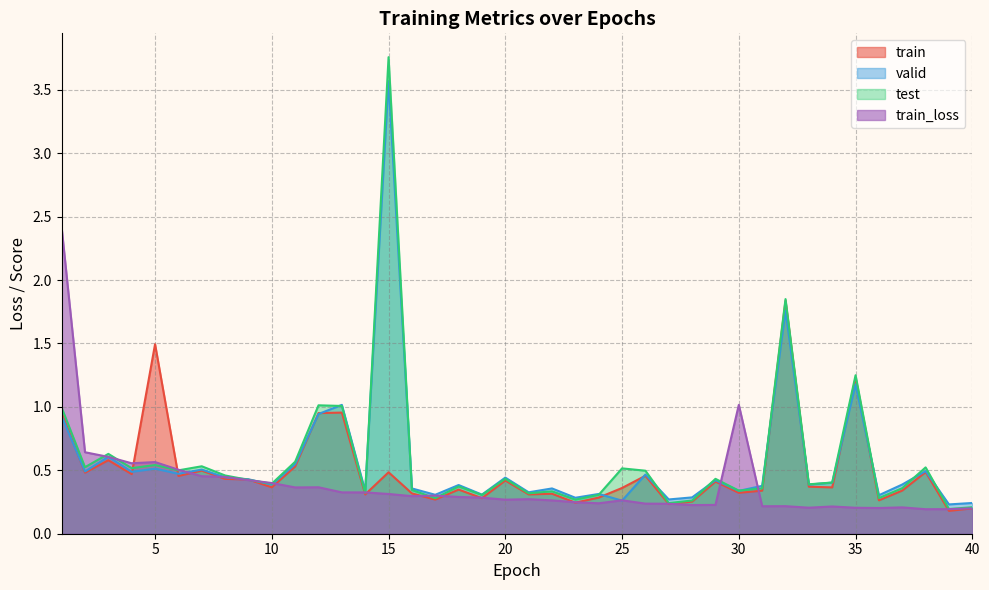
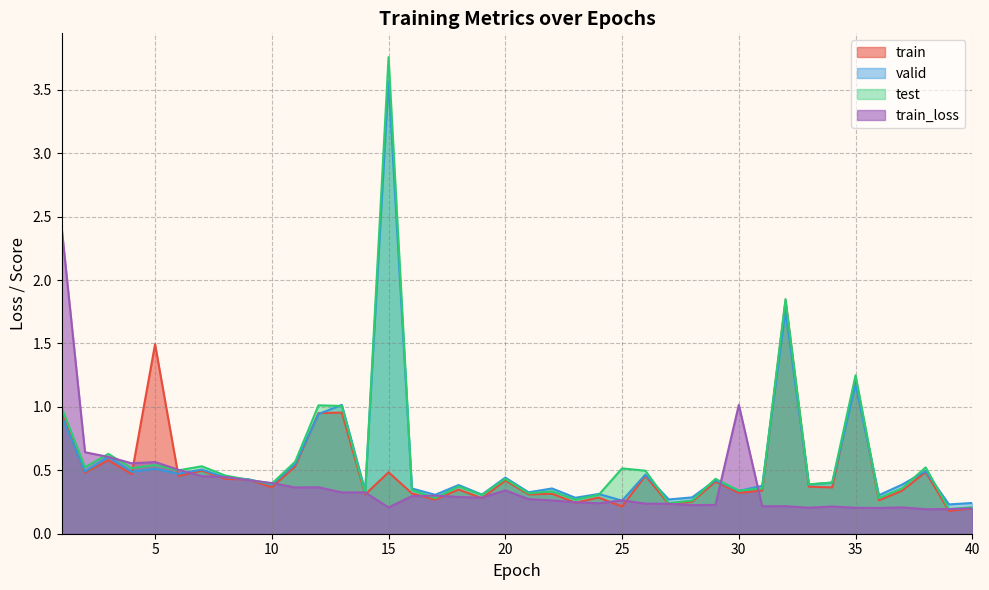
  {
    "train": {
      "5": 1.49,
      "10": 0.37,
      "15": 0.48,
-     "25": 0.36
+     "25": 0.21
    },
    "valid": {
      "5": 0.51,
      "15": 3.57,
      "35": 1.18,
      "40": 0.24
    },
    "test": {
      "5": 0.54,
      "15": 3.76,
      "25": 0.52
    },
    "train_loss": {
      "5": 0.57,
-     "15": 0.31,
-     "20": 0.27,
+     "15": 0.21,
+     "20": 0.34,
      "30": 1.02,
      "35": 0.20
    }
  }
